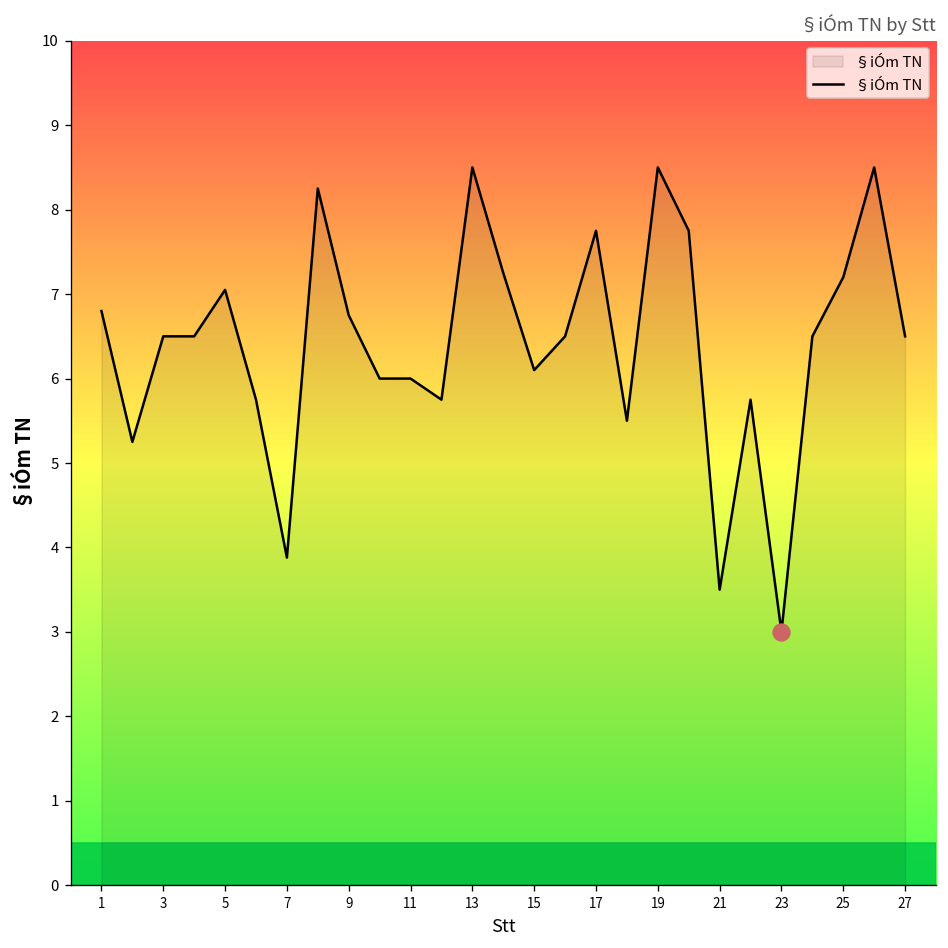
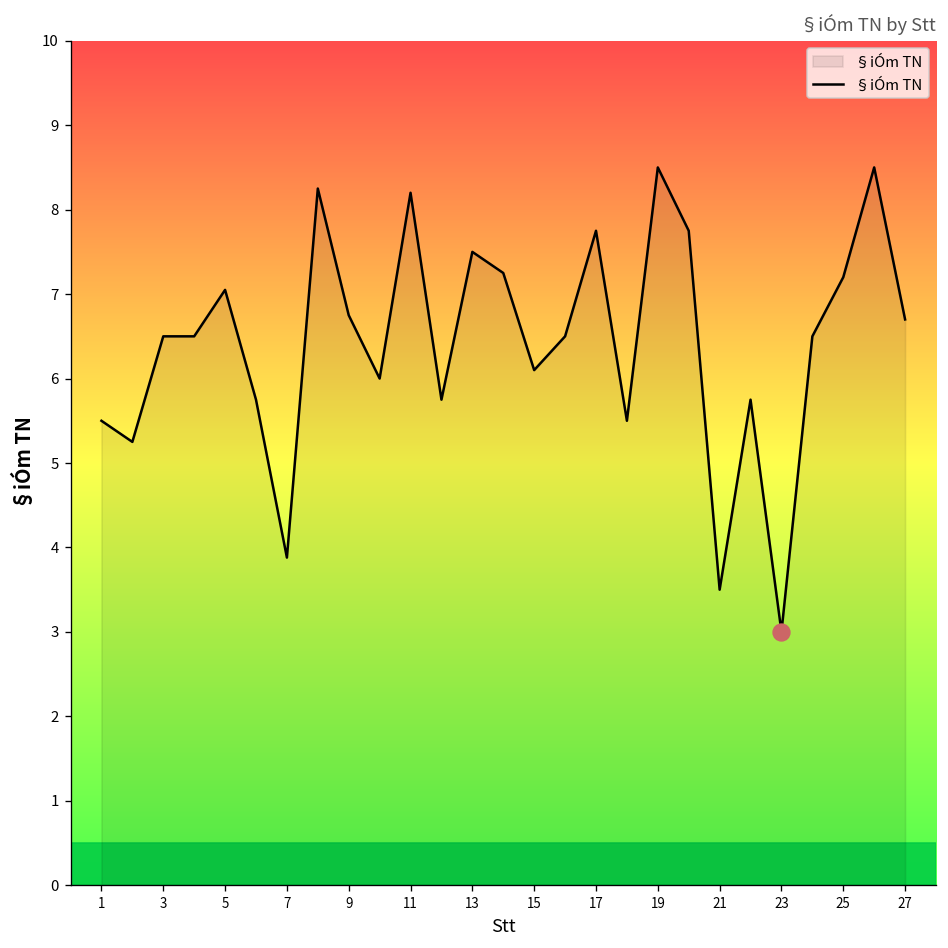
  {
    "§iÓm TN": {
-     "1": 6.8,
+     "1": 5.5,
      "3": 6.5,
      "5": 7.1,
      "7": 3.9,
      "9": 6.8,
-     "11": 6.0,
-     "13": 8.5,
+     "11": 8.2,
+     "13": 7.5,
      "15": 6.1,
      "17": 7.8,
      "19": 8.5,
      "21": 3.5,
      "25": 7.2,
-     "27": 6.5
+     "27": 6.7
    }
  }
